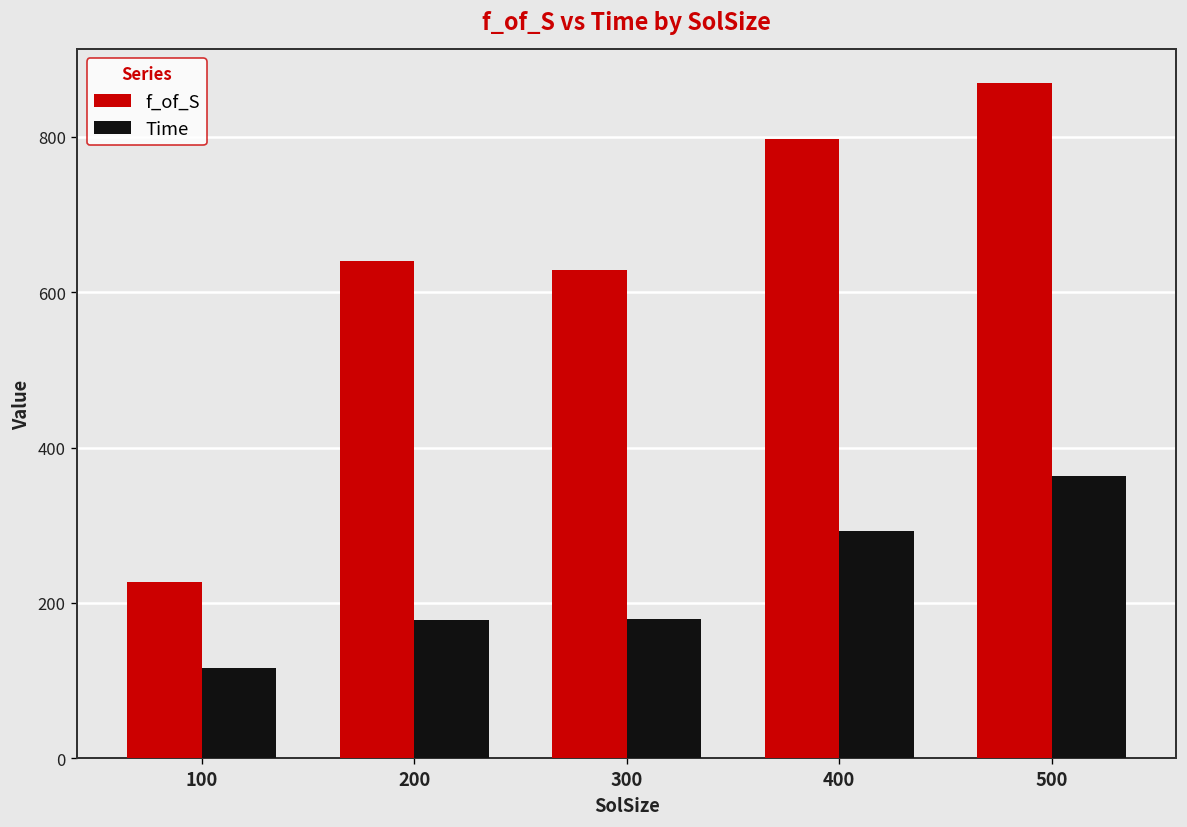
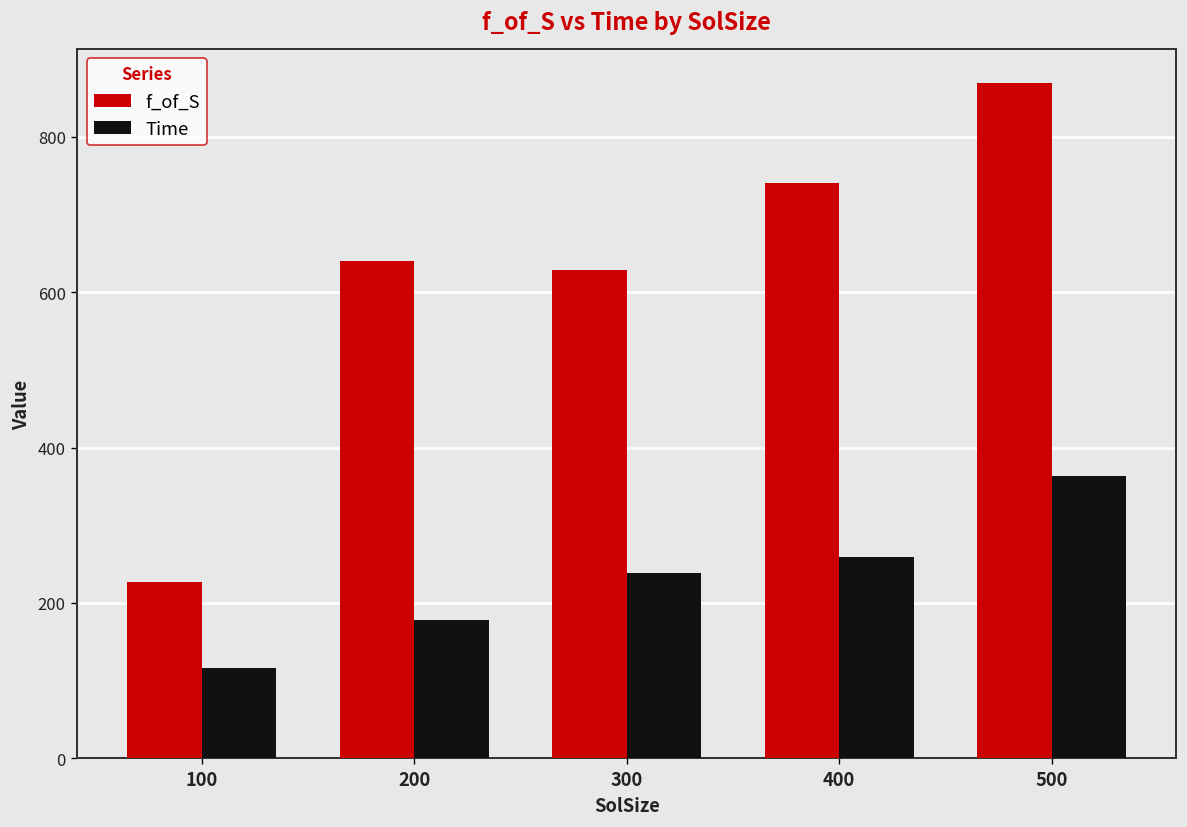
  {
    "f_of_S": {
      "100": 230,
      "200": 640,
      "300": 630,
-     "400": 800,
+     "400": 740,
      "500": 870
    },
    "Time": {
      "100": 120,
      "200": 180,
-     "300": 180,
-     "400": 290,
+     "300": 240,
+     "400": 260,
      "500": 360
    }
  }
